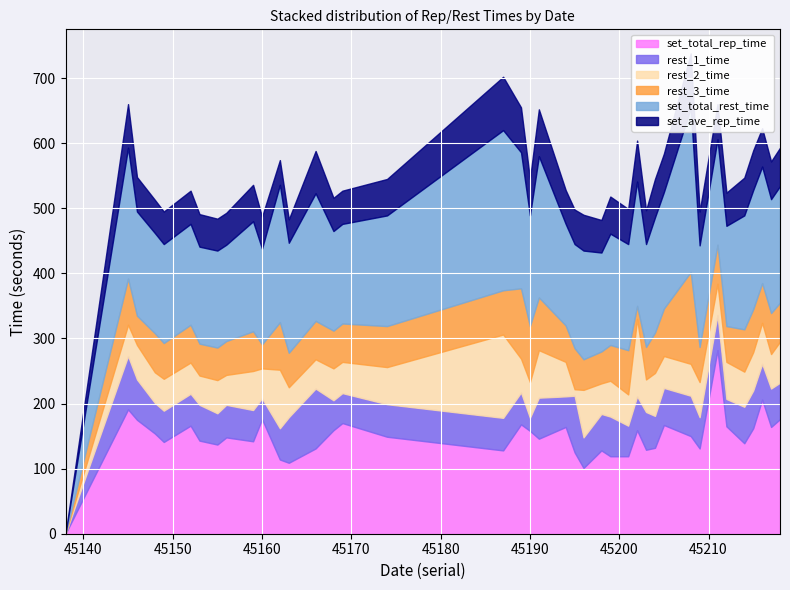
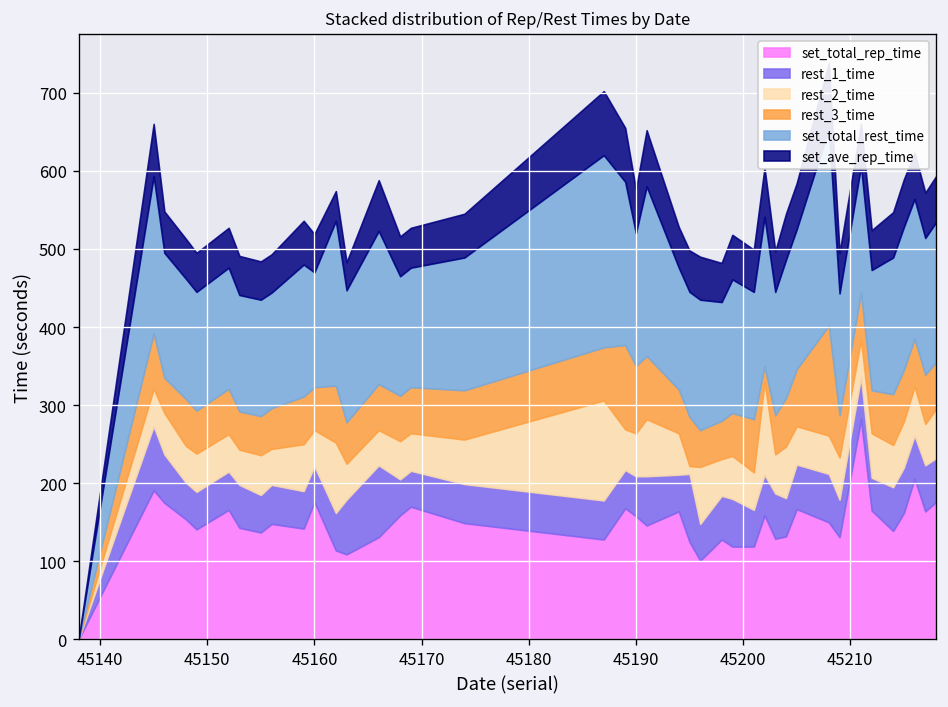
  {
    "set_total_rep_time": {
      "45160": 180,
      "45190": 160
    },
    "rest_1_time": {
-     "45160": 30,
-     "45190": 20
+     "45160": 50,
+     "45190": 50
    },
    "rest_2_time": {
      "45160": 50,
      "45190": 60
    },
    "rest_3_time": {
-     "45160": 40,
+     "45160": 60,
      "45190": 90
    },
    "set_total_rest_time": {
      "45160": 150,
      "45190": 170
    },
    "set_ave_rep_time": {
      "45160": 50,
      "45190": 60
    }
  }
